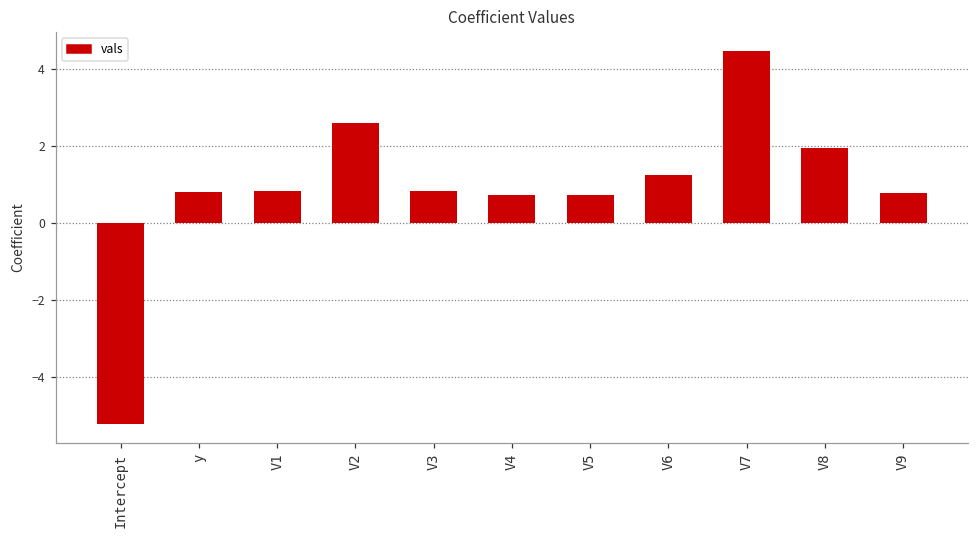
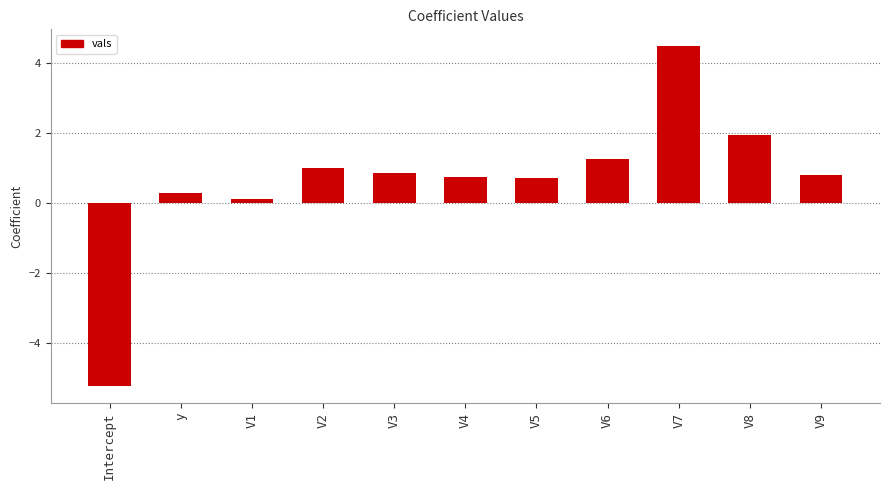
  {
    "Intercept": -5.2,
-   "y": 0.8,
-   "V1": 0.8,
-   "V2": 2.6,
+   "y": 0.3,
+   "V1": 0.1,
+   "V2": 1.0,
    "V3": 0.8,
    "V4": 0.7,
    "V5": 0.7,
    "V6": 1.2,
    "V7": 4.5,
    "V8": 1.9,
    "V9": 0.8
  }
